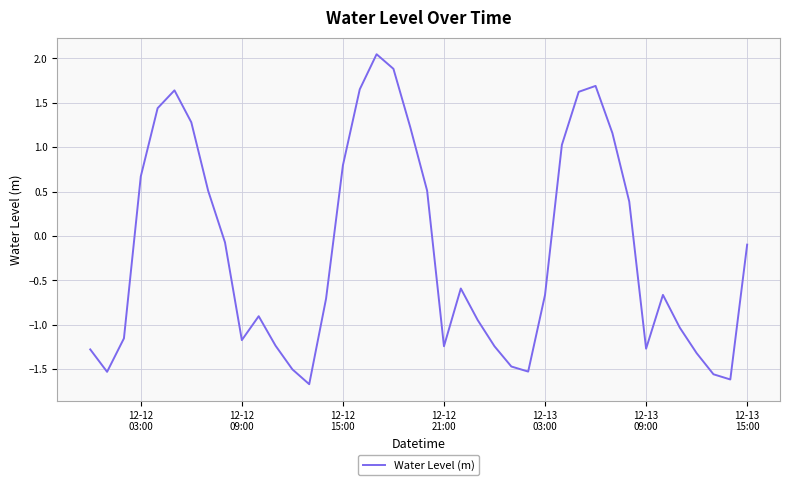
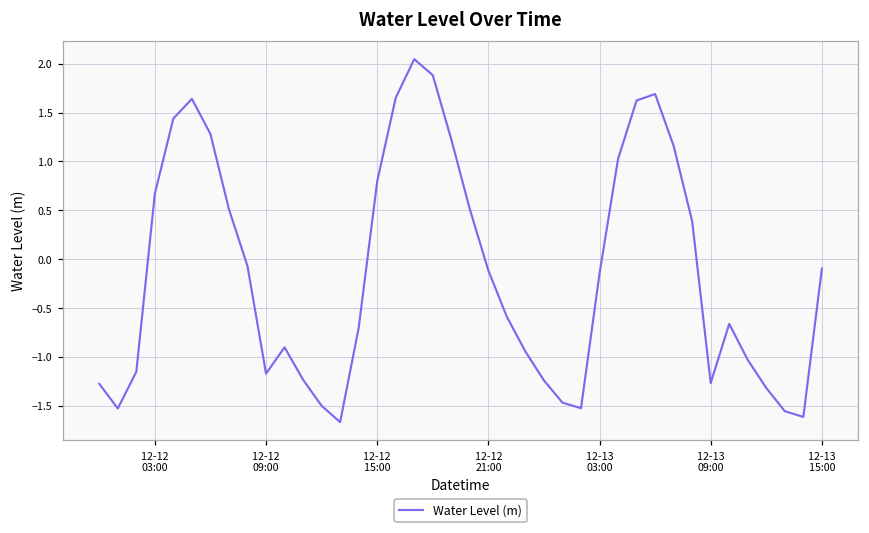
  {
    "12-12 03:00": 0.7,
    "12-12 09:00": -1.2,
    "12-12 15:00": 0.8,
-   "12-12 21:00": -1.2,
-   "12-13 03:00": -0.7,
+   "12-12 21:00": -0.1,
+   "12-13 03:00": -0.1,
    "12-13 09:00": -1.3,
    "12-13 15:00": -0.1
  }
